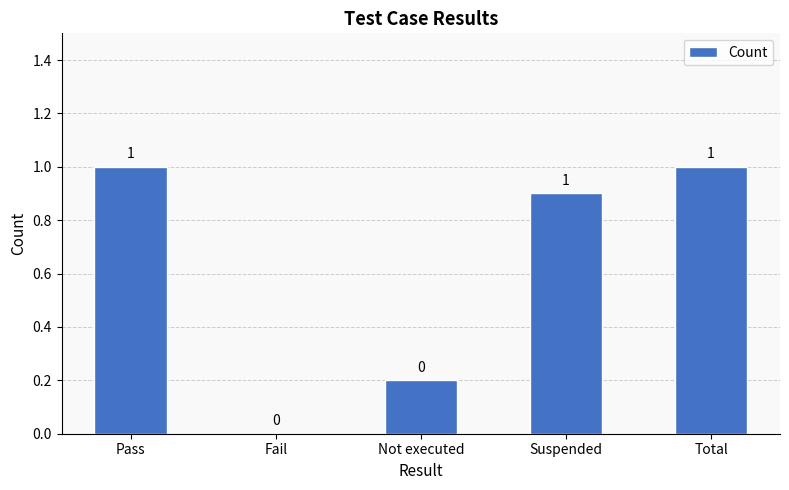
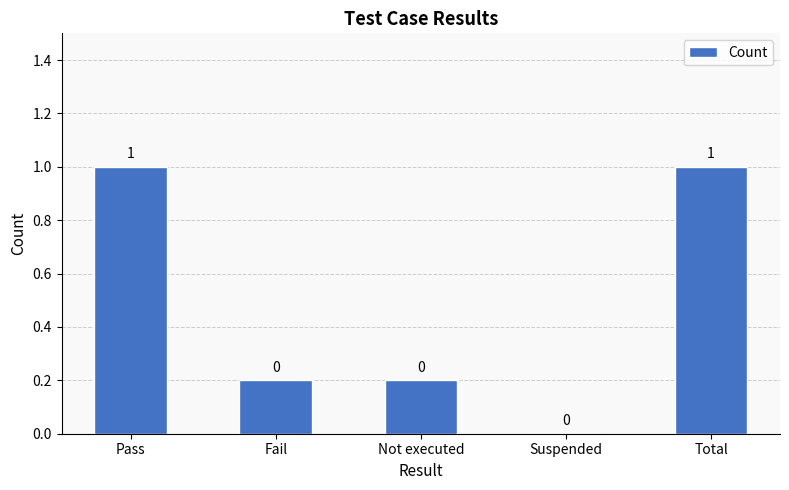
  {
    "Pass": 1,
-   "Fail": 0.0,
+   "Fail": 0.2,
    "Not executed": 0,
-   "Suspended": 1,
+   "Suspended": 0,
    "Total": 1
  }
